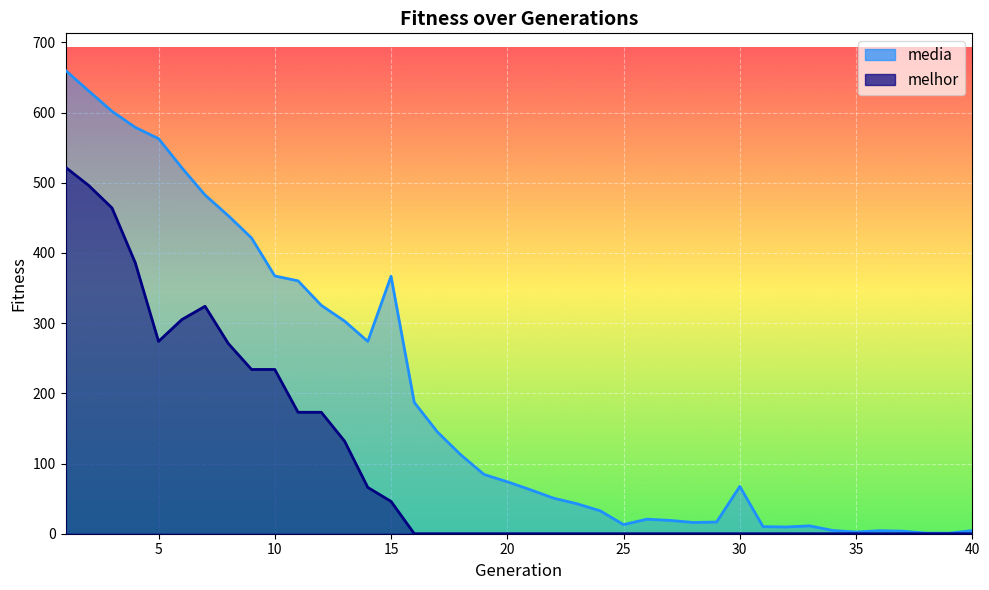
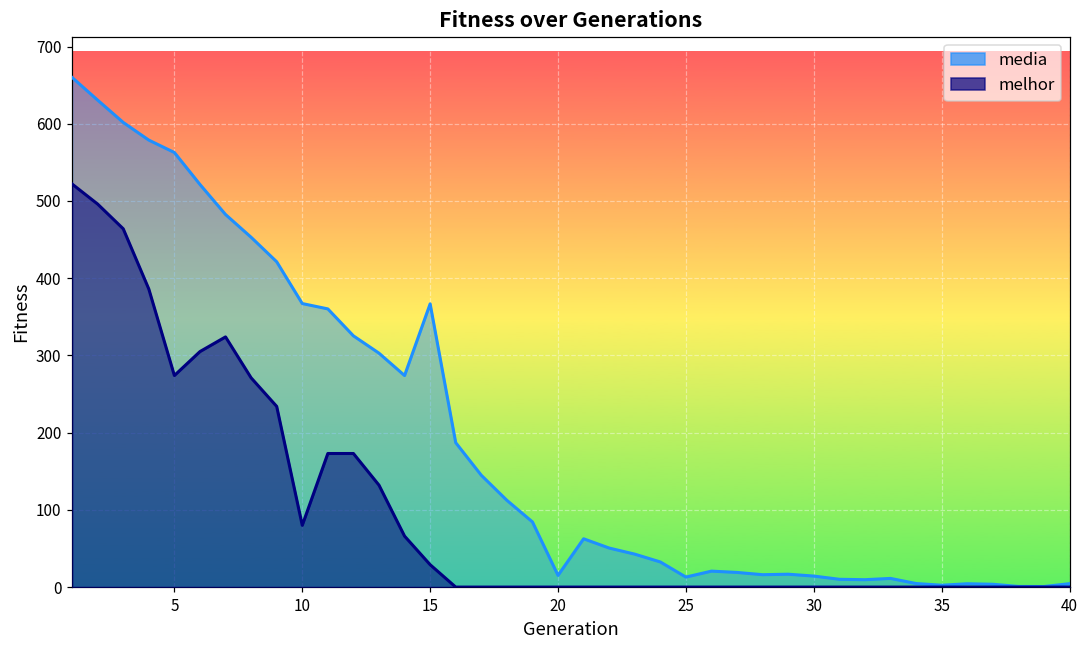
  {
    "media": {
      "5": 560,
      "10": 370,
      "15": 370,
-     "20": 70,
+     "20": 20,
      "25": 10,
-     "30": 70,
+     "30": 10,
      "40": 0
    },
    "melhor": {
      "5": 270,
-     "10": 230,
-     "15": 50,
+     "10": 80,
+     "15": 30,
      "20": 0,
      "25": 0,
      "30": 0,
      "40": 0
    }
  }
